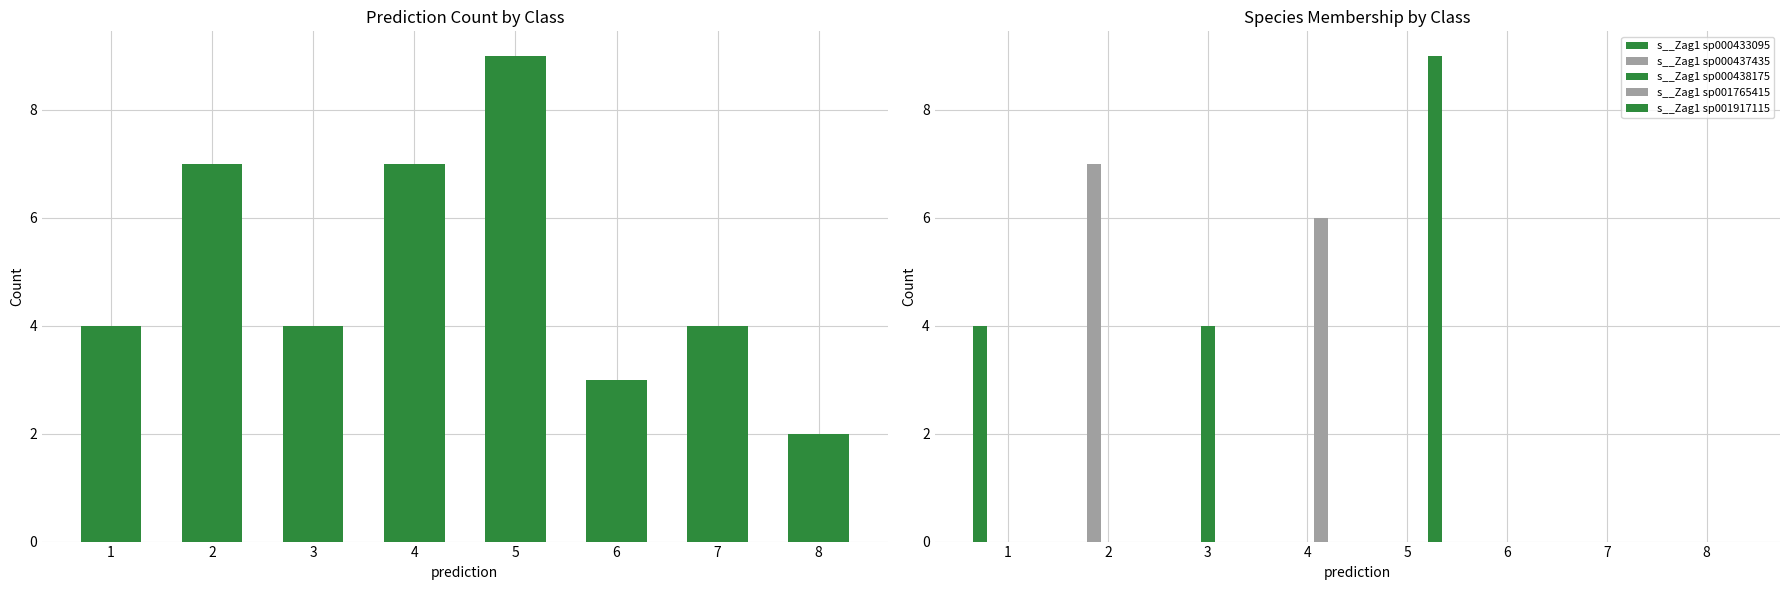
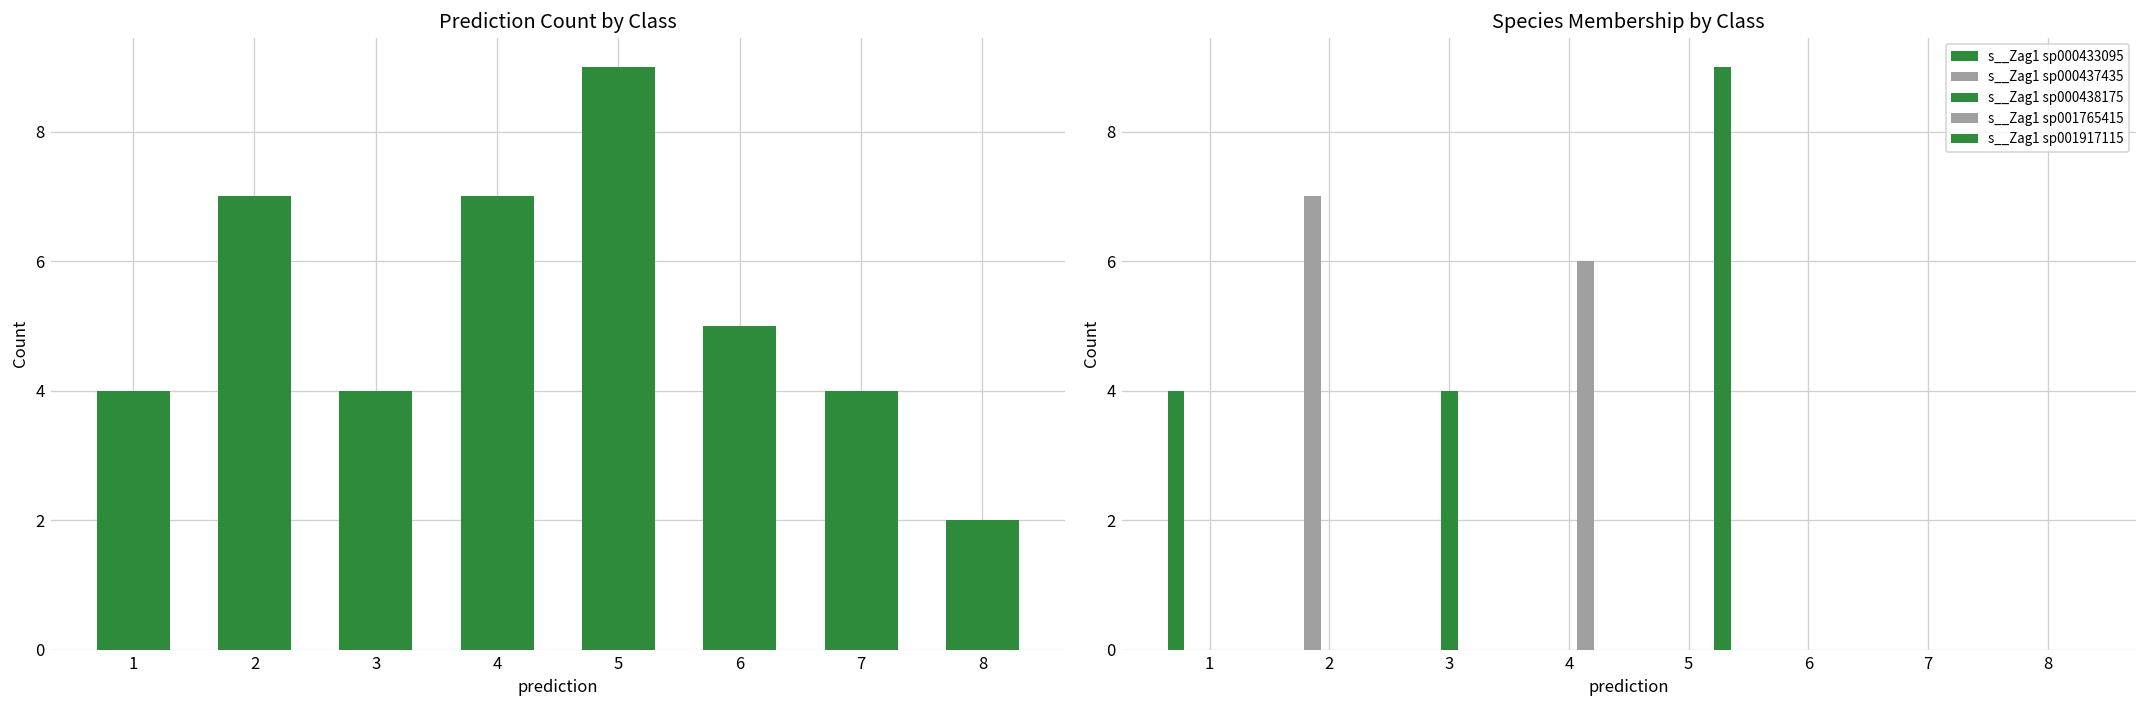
  {
    "Prediction Count by Class": {
      "1": 4,
      "2": 7,
      "3": 4,
      "4": 7,
      "5": 9,
-     "6": 3,
+     "6": 5,
      "7": 4,
      "8": 2
    }
  }
